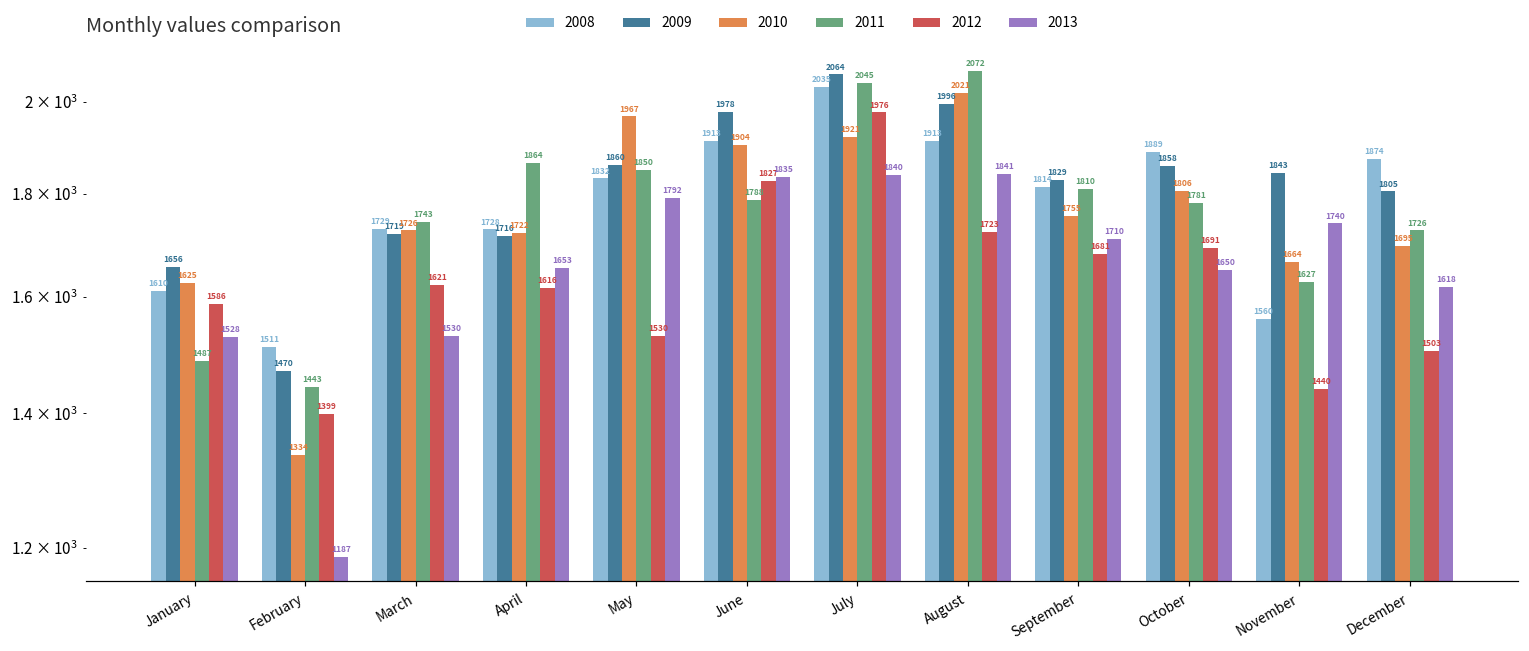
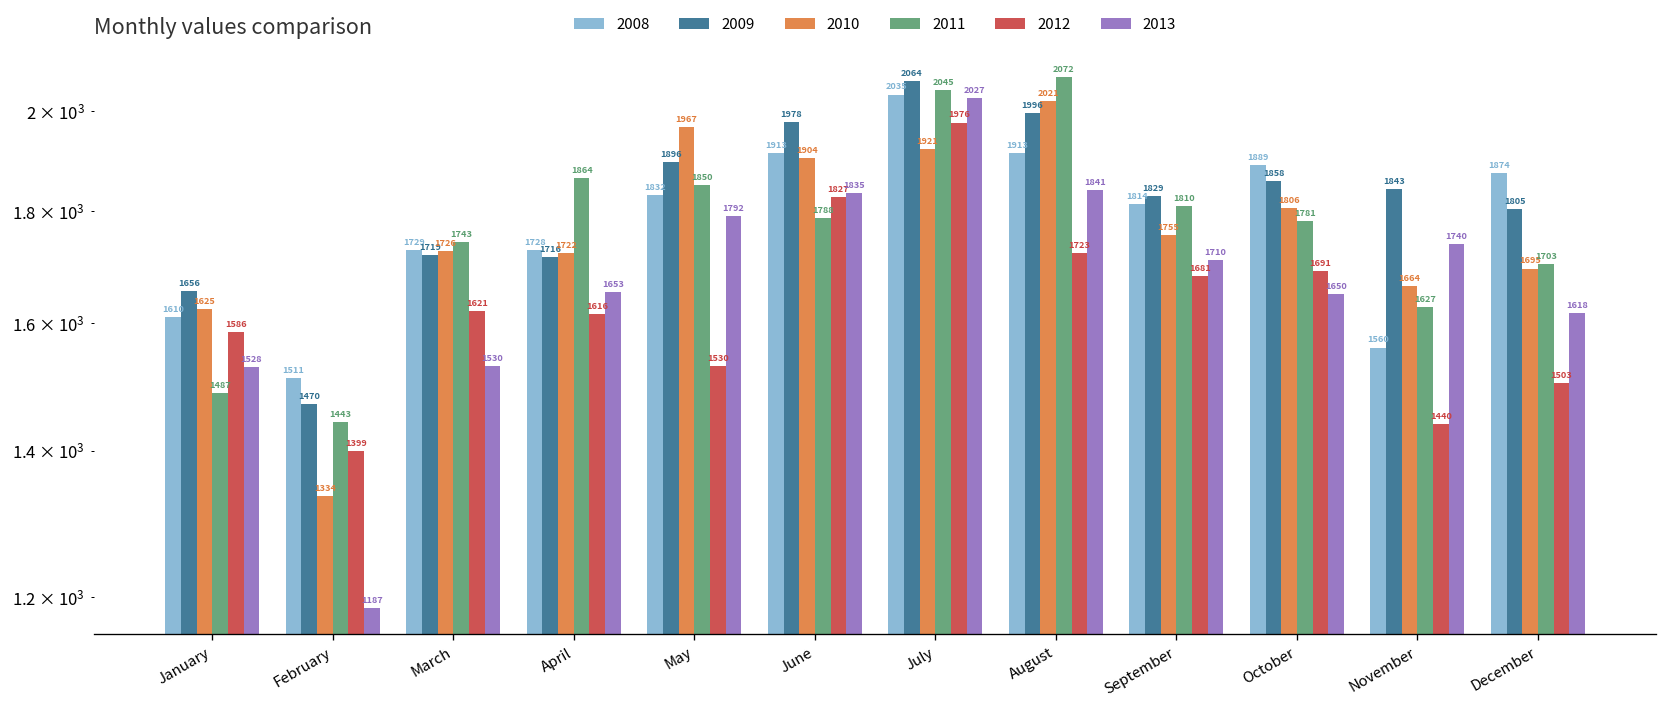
  {
    "2008": {
      "January": 1610,
      "February": 1511,
      "March": 1729,
      "April": 1728,
      "May": 1832,
      "June": 1913,
      "July": 2035,
      "August": 1913,
      "September": 1814,
      "October": 1889,
      "November": 1560,
      "December": 1874
    },
    "2009": {
      "January": 1656,
      "February": 1470,
-     "May": 1860,
+     "May": 1896,
      "June": 1978,
      "July": 2064,
      "August": 1996,
      "September": 1829,
      "October": 1858,
      "November": 1843,
      "December": 1805
    },
    "2010": {
      "January": 1625,
      "February": 1334,
      "May": 1967,
      "June": 1904,
      "July": 1921,
      "August": 2021,
      "September": 1755,
      "October": 1806,
      "November": 1664
    },
    "2011": {
      "January": 1487,
      "February": 1443,
      "March": 1743,
      "April": 1864,
      "May": 1850,
      "June": 1788,
      "July": 2045,
      "August": 2072,
      "September": 1810,
      "October": 1781,
      "November": 1627,
-     "December": 1726
+     "December": 1703
    },
    "2012": {
      "January": 1586,
      "February": 1399,
      "March": 1621,
      "April": 1616,
      "May": 1530,
      "July": 1976,
      "August": 1723,
      "September": 1681,
      "October": 1691,
      "November": 1440,
      "December": 1503
    },
    "2013": {
      "January": 1528,
      "February": 1187,
      "March": 1530,
      "April": 1653,
      "May": 1792,
-     "July": 1840,
+     "July": 2027,
      "August": 1841,
      "September": 1710,
      "October": 1650,
      "November": 1740,
      "December": 1618
    }
  }
